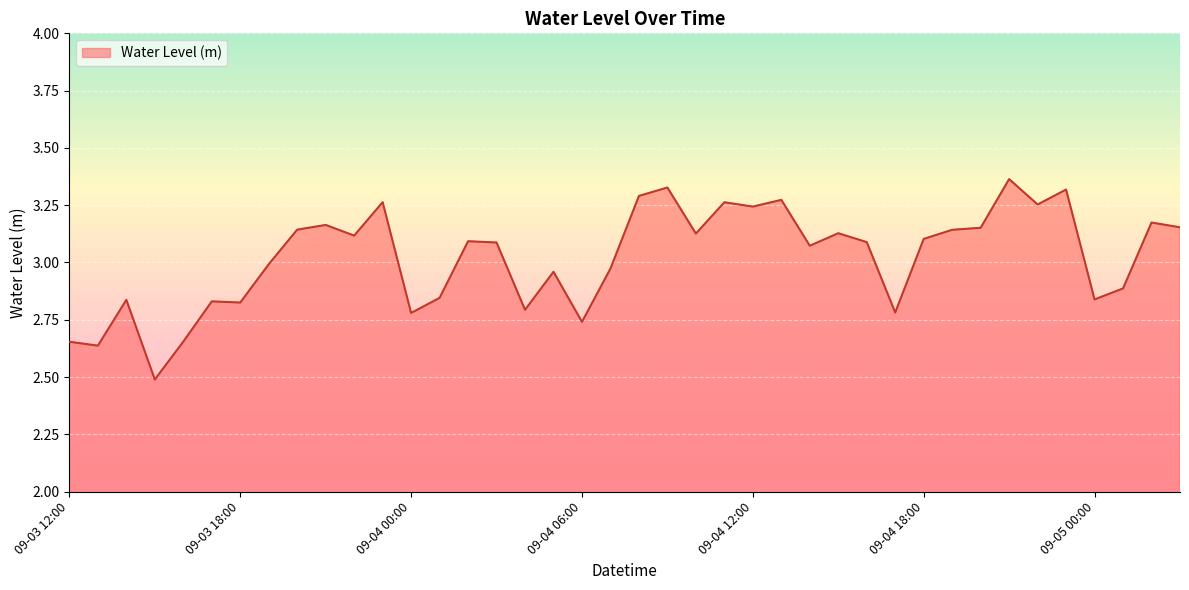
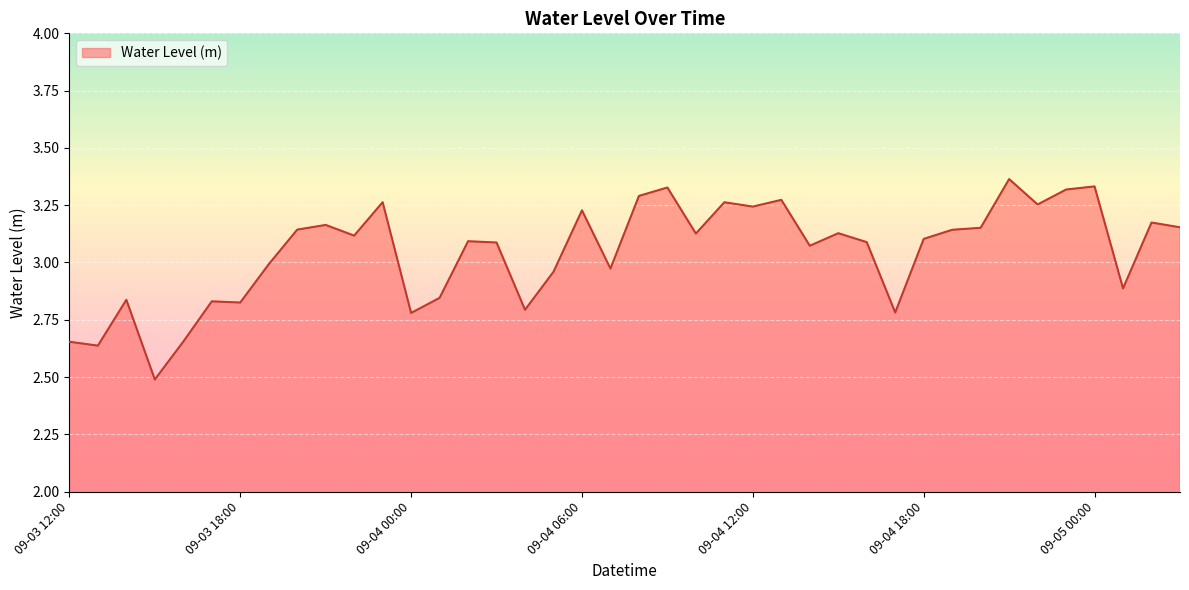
  {
    "09-03 12:00": 2.65,
    "09-03 18:00": 2.83,
    "09-04 00:00": 2.78,
-   "09-04 06:00": 2.74,
+   "09-04 06:00": 3.23,
    "09-04 12:00": 3.24,
    "09-04 18:00": 3.10,
-   "09-05 00:00": 2.84
+   "09-05 00:00": 3.33
  }
